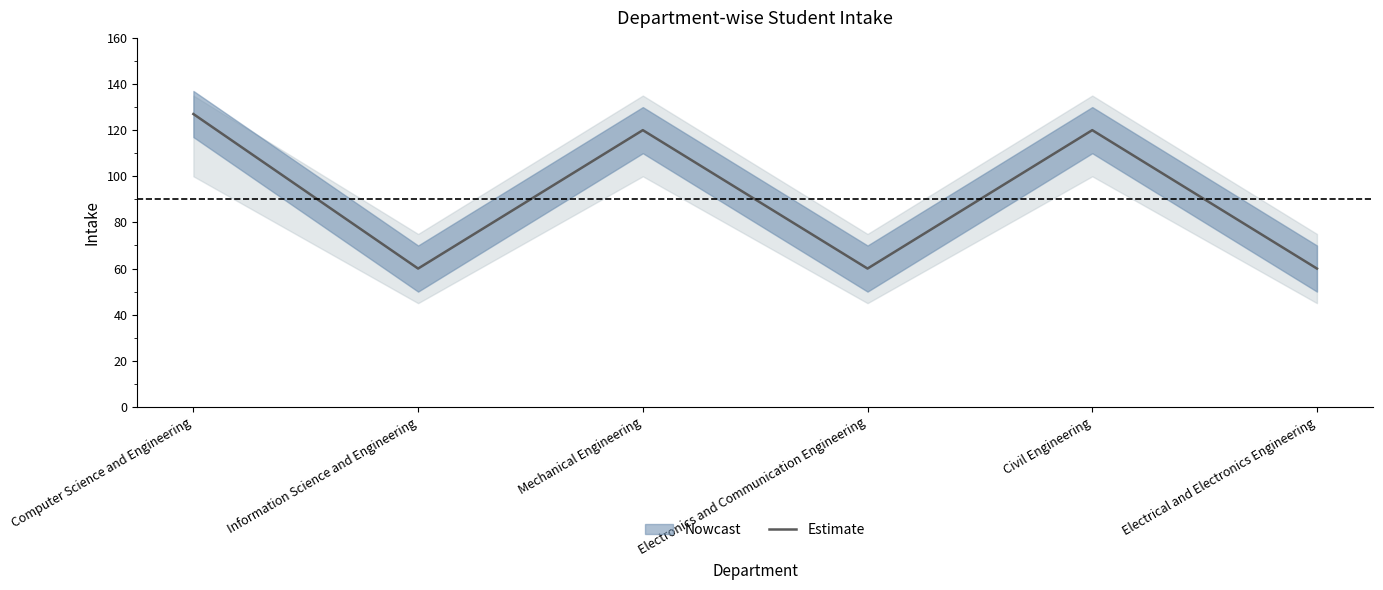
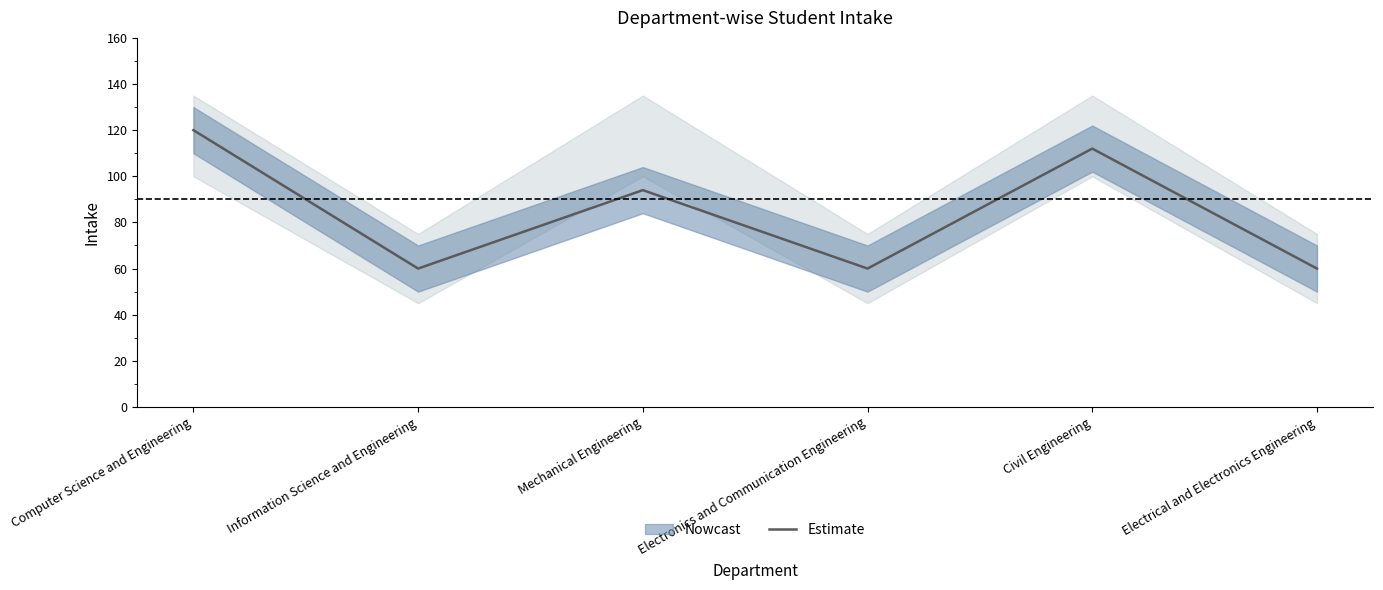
  {
    "Estimate": {
-     "Computer Science and Engineering": 127,
+     "Computer Science and Engineering": 120,
      "Information Science and Engineering": 60,
-     "Mechanical Engineering": 120,
+     "Mechanical Engineering": 94,
      "Electronics and Communication Engineering": 60,
-     "Civil Engineering": 120,
+     "Civil Engineering": 112,
      "Electrical and Electronics Engineering": 60
    }
  }
